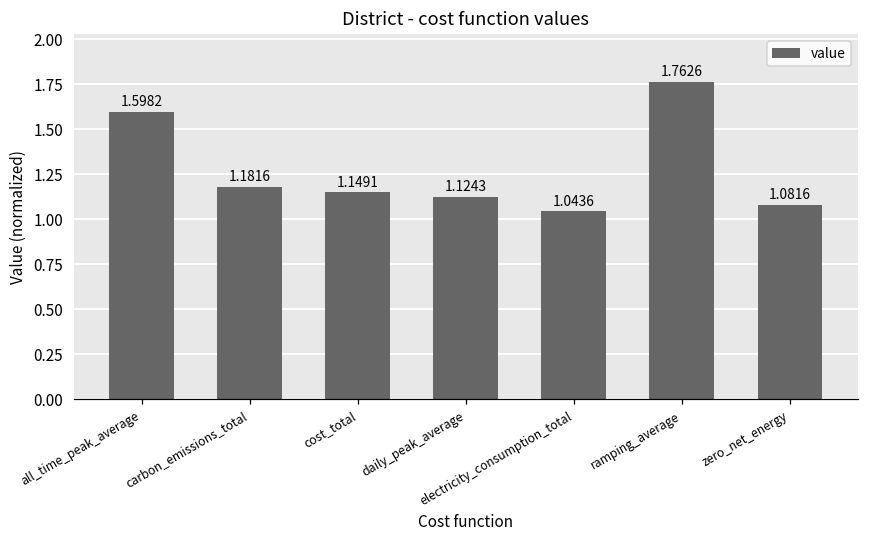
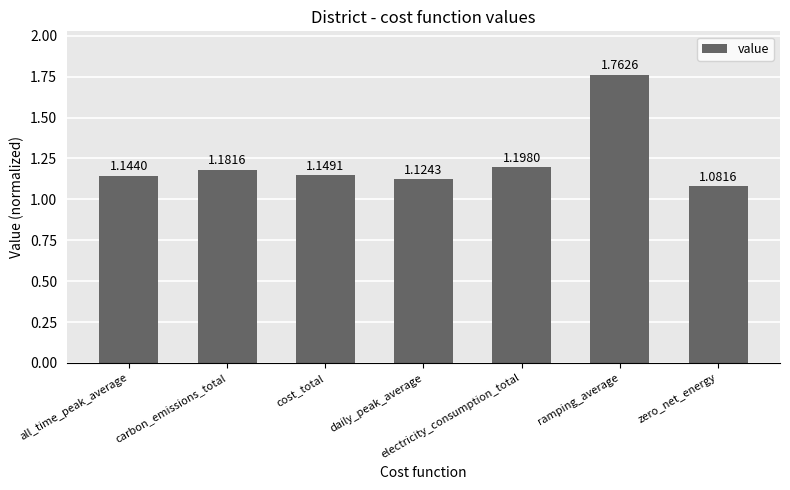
  {
-   "all_time_peak_average": 1.5982,
+   "all_time_peak_average": 1.1440,
    "carbon_emissions_total": 1.1816,
    "cost_total": 1.1491,
    "daily_peak_average": 1.1243,
-   "electricity_consumption_total": 1.0436,
+   "electricity_consumption_total": 1.1980,
    "ramping_average": 1.7626,
    "zero_net_energy": 1.0816
  }
